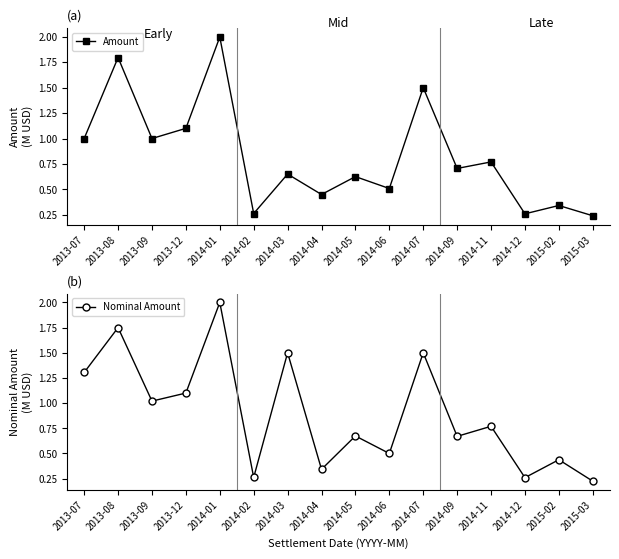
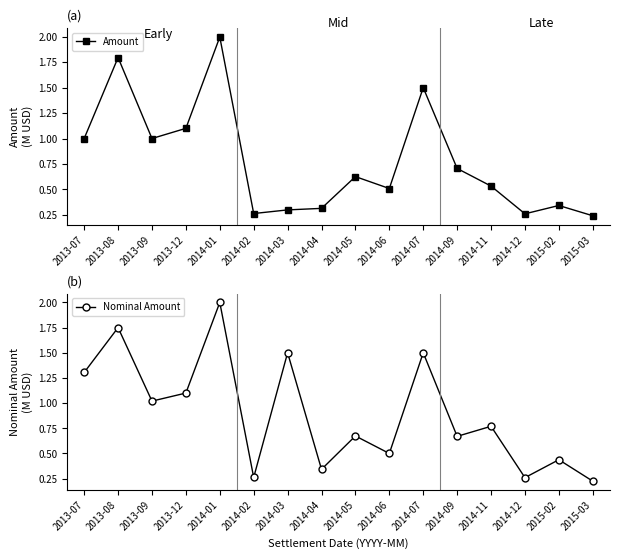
  {
    "(a)": {
      "2013-07": 1.00,
      "2013-08": 1.80,
      "2013-09": 1.00,
      "2013-12": 1.10,
      "2014-01": 2.00,
      "2014-02": 0.26,
-     "2014-03": 0.65,
-     "2014-04": 0.45,
+     "2014-03": 0.30,
+     "2014-04": 0.31,
      "2014-05": 0.63,
      "2014-06": 0.51,
      "2014-07": 1.50,
      "2014-09": 0.71,
-     "2014-11": 0.77,
+     "2014-11": 0.53,
      "2014-12": 0.26,
      "2015-02": 0.34,
      "2015-03": 0.24
    },
    "(b)": {
      "2013-07": 1.30,
      "2013-08": 1.75,
      "2013-09": 1.02,
      "2013-12": 1.10,
      "2014-01": 2.00,
      "2014-02": 0.26,
      "2014-03": 1.50,
      "2014-04": 0.34,
      "2014-05": 0.67,
      "2014-06": 0.50,
      "2014-07": 1.50,
      "2014-09": 0.67,
      "2014-11": 0.77,
      "2014-12": 0.26,
      "2015-02": 0.44,
      "2015-03": 0.23
    }
  }
